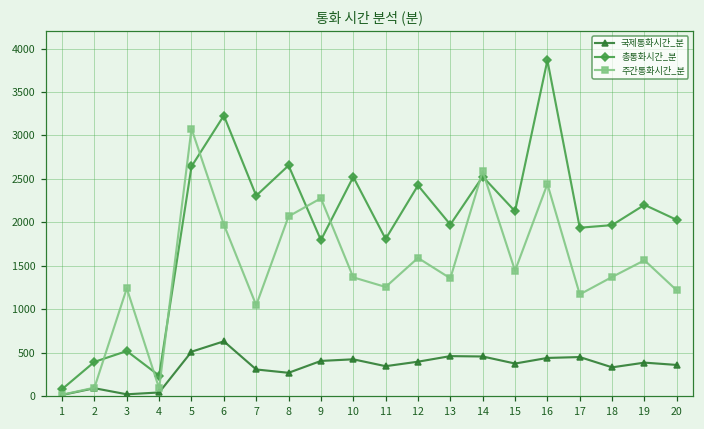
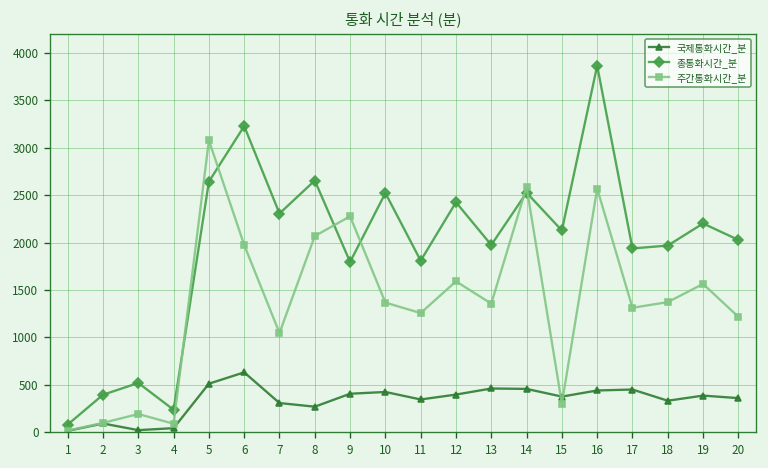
  {
    "주간통화시간_분": {
-     "3": 1200,
+     "3": 200,
      "4": 100,
      "5": 3100,
      "6": 2000,
      "7": 1000,
      "8": 2100,
      "9": 2300,
      "10": 1400,
      "11": 1300,
      "12": 1600,
      "13": 1400,
      "14": 2600,
-     "15": 1400,
-     "16": 2400,
-     "17": 1200,
+     "15": 300,
+     "16": 2600,
+     "17": 1300,
      "18": 1400,
      "19": 1600,
      "20": 1200
    }
  }
